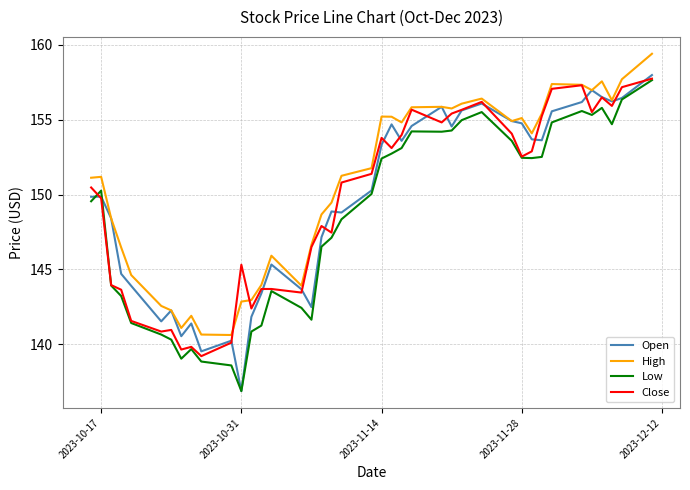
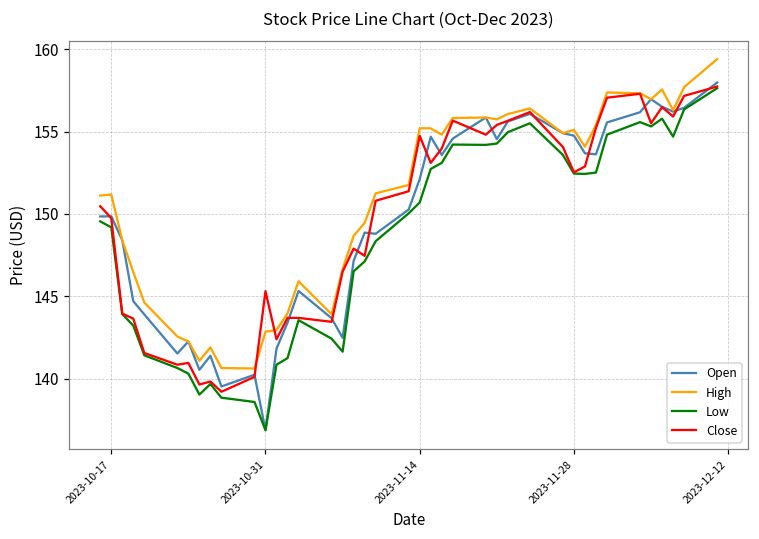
  {
    "Open": {
-     "2023-11-14": 153.3,
+     "2023-11-14": 152.1,
      "2023-11-28": 154.8
    },
    "High": {
      "2023-10-17": 151.2,
      "2023-10-31": 142.9,
      "2023-11-14": 155.2,
      "2023-11-28": 155.1
    },
    "Low": {
-     "2023-10-17": 150.3,
-     "2023-11-14": 152.4
+     "2023-10-17": 149.2,
+     "2023-11-14": 150.7
    },
    "Close": {
      "2023-10-31": 145.3,
-     "2023-11-14": 153.8
+     "2023-11-14": 154.7
    }
  }
